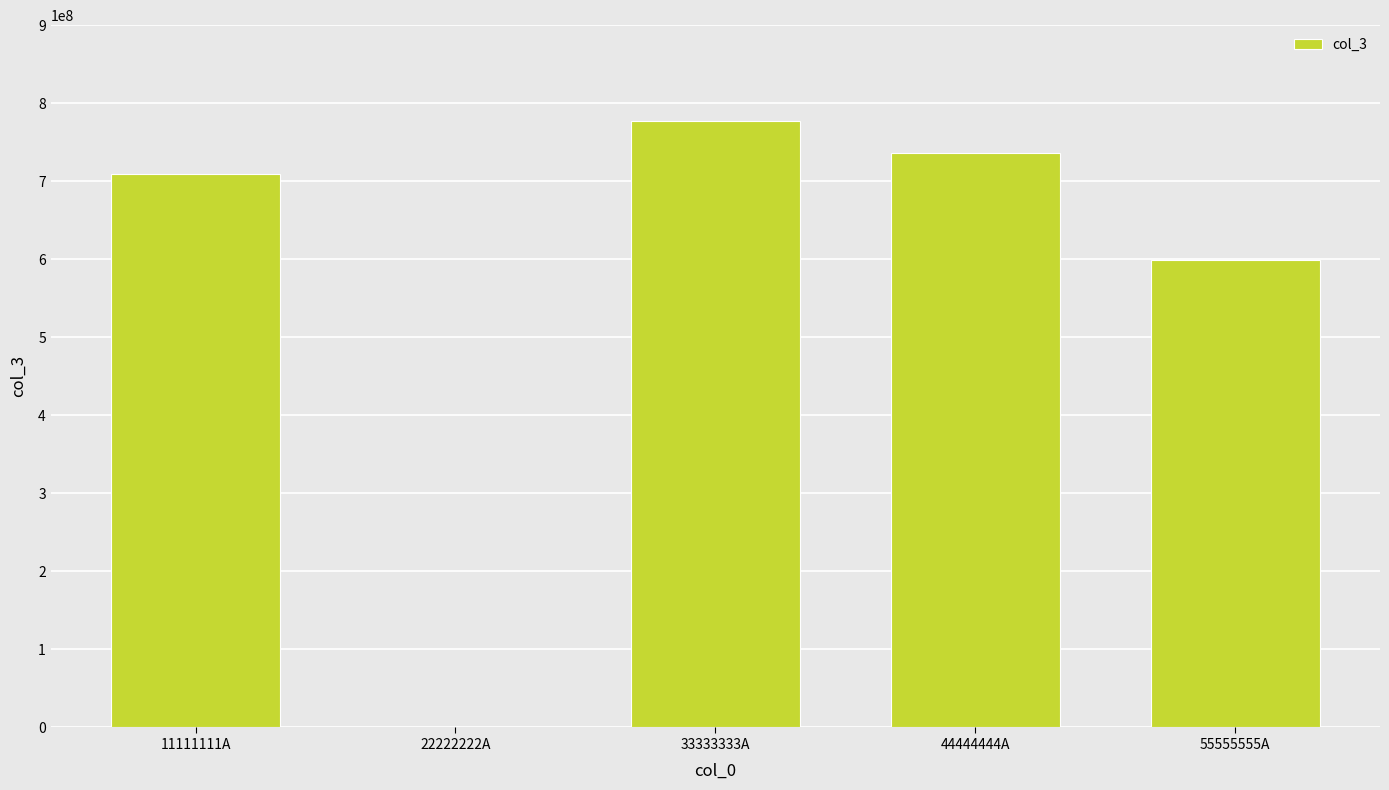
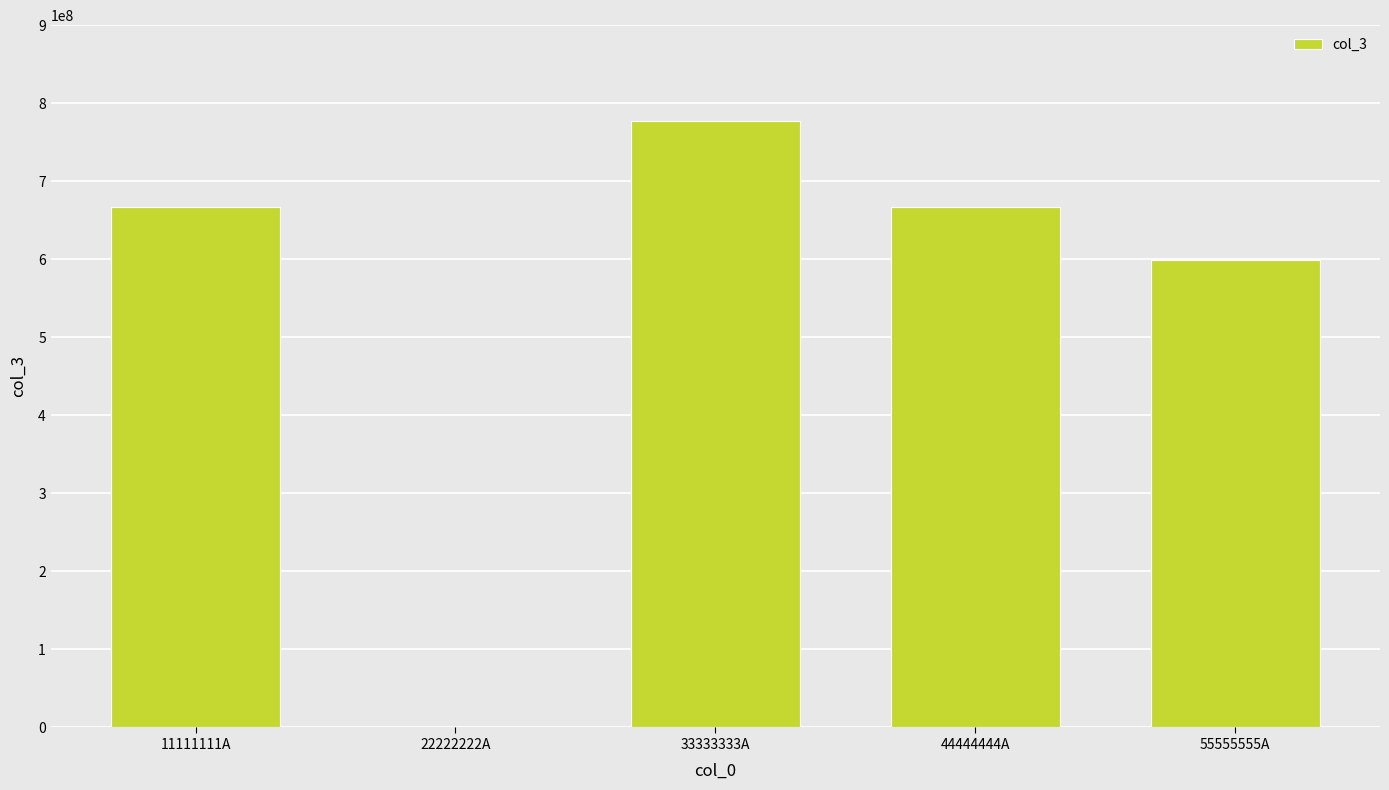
  {
-   "11111111A": 710000000,
+   "11111111A": 670000000,
    "22222222A": 0,
    "33333333A": 780000000,
-   "44444444A": 740000000,
+   "44444444A": 670000000,
    "55555555A": 600000000
  }
